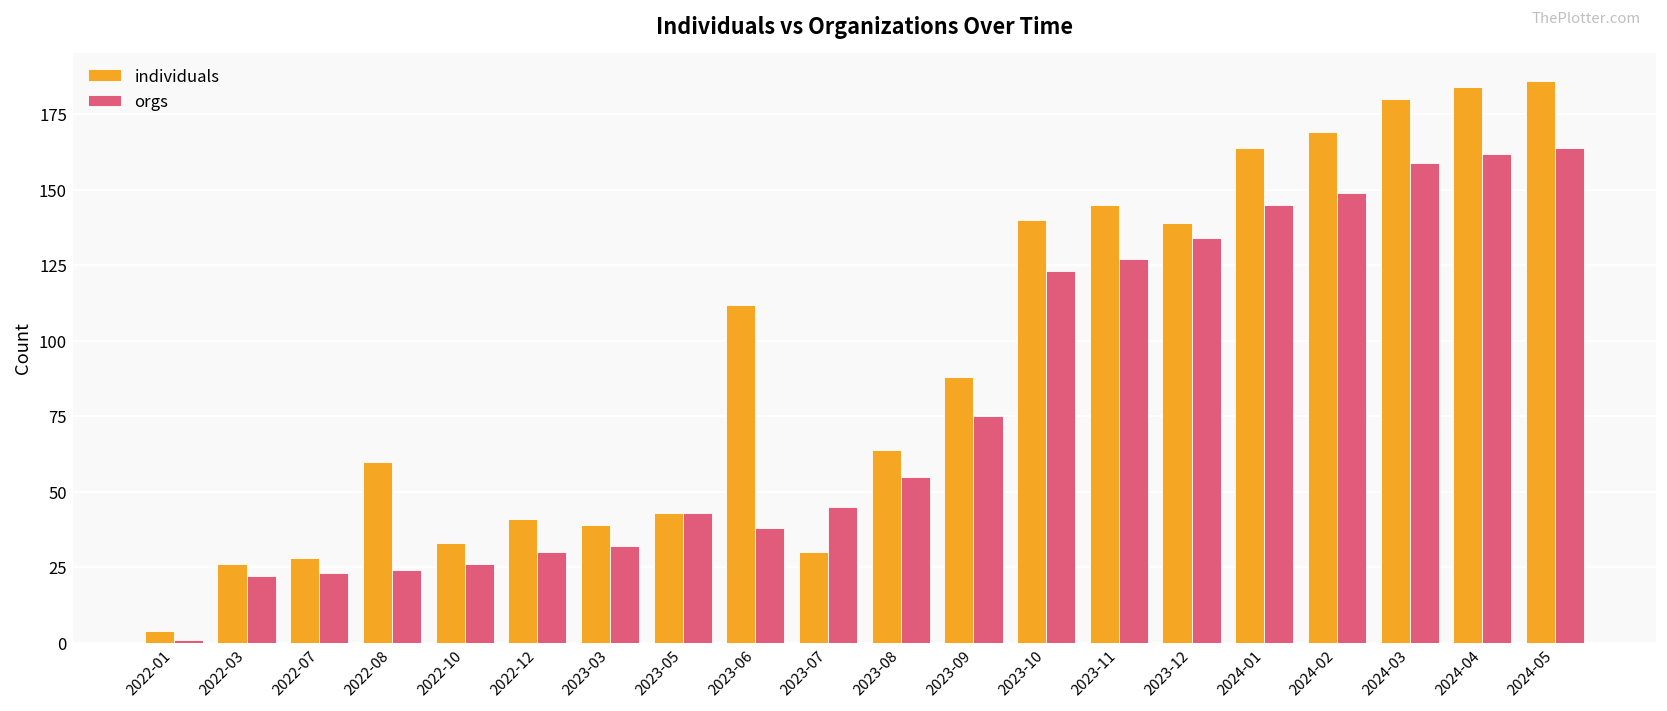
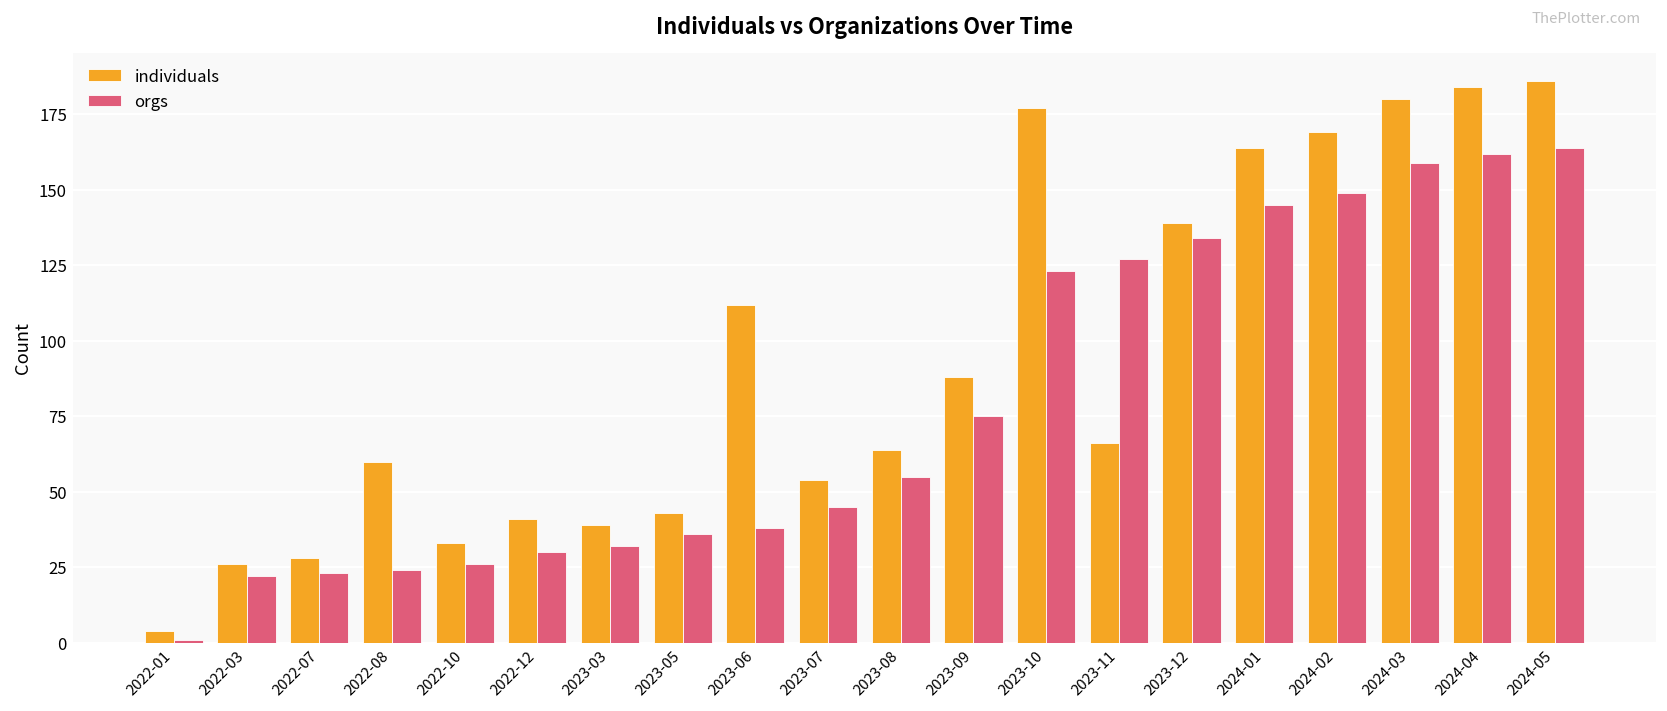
  {
    "individuals": {
      "2022-01": 4,
      "2022-03": 26,
      "2022-07": 28,
      "2022-08": 60,
      "2022-10": 33,
      "2022-12": 41,
      "2023-03": 39,
      "2023-05": 43,
      "2023-06": 112,
-     "2023-07": 30,
+     "2023-07": 54,
      "2023-08": 64,
      "2023-09": 88,
-     "2023-10": 140,
-     "2023-11": 145,
+     "2023-10": 177,
+     "2023-11": 66,
      "2023-12": 139,
      "2024-01": 164,
      "2024-02": 169,
      "2024-03": 180,
      "2024-04": 184,
      "2024-05": 186
    },
    "orgs": {
      "2022-01": 1,
      "2022-03": 22,
      "2022-07": 23,
      "2022-08": 24,
      "2022-10": 26,
      "2022-12": 30,
      "2023-03": 32,
-     "2023-05": 43,
+     "2023-05": 36,
      "2023-06": 38,
      "2023-07": 45,
      "2023-08": 55,
      "2023-09": 75,
      "2023-10": 123,
      "2023-11": 127,
      "2023-12": 134,
      "2024-01": 145,
      "2024-02": 149,
      "2024-03": 159,
      "2024-04": 162,
      "2024-05": 164
    }
  }
